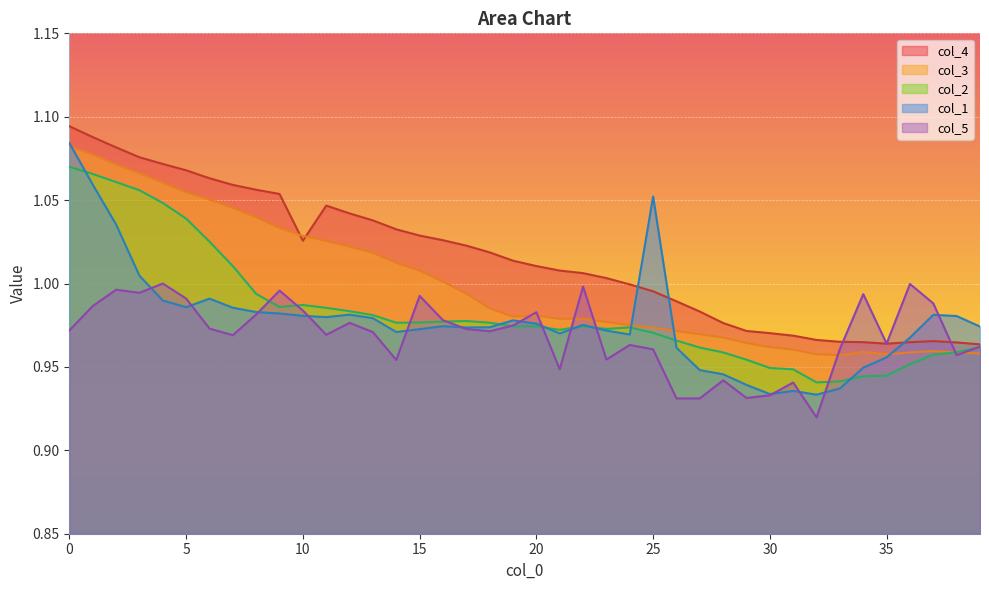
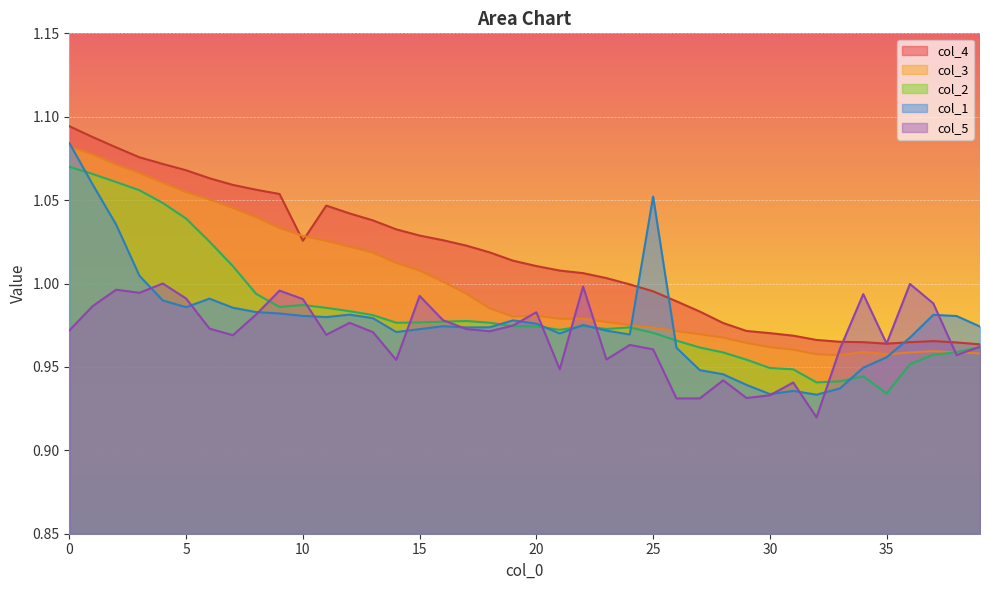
  {
    "col_4": {
      "0": 1.094,
      "5": 1.068,
      "10": 1.026,
      "15": 1.029,
      "20": 1.010,
      "25": 0.995,
      "30": 0.970
    },
    "col_3": {
      "0": 1.082,
      "5": 1.055,
      "10": 1.029,
      "15": 1.008,
      "20": 0.981,
      "25": 0.974,
      "30": 0.962,
      "35": 0.958
    },
    "col_2": {
      "0": 1.070,
      "5": 1.039,
      "10": 0.987,
      "15": 0.977,
      "20": 0.974,
      "25": 0.970,
      "30": 0.949,
-     "35": 0.945
+     "35": 0.934
    },
    "col_1": {
      "0": 1.084,
      "5": 0.986,
      "10": 0.981,
      "15": 0.973,
      "20": 0.976,
      "25": 1.052,
      "35": 0.956
    },
    "col_5": {
      "0": 0.972,
      "5": 0.991,
-     "10": 0.984,
+     "10": 0.991,
      "15": 0.993,
      "20": 0.983,
      "25": 0.961
    }
  }
